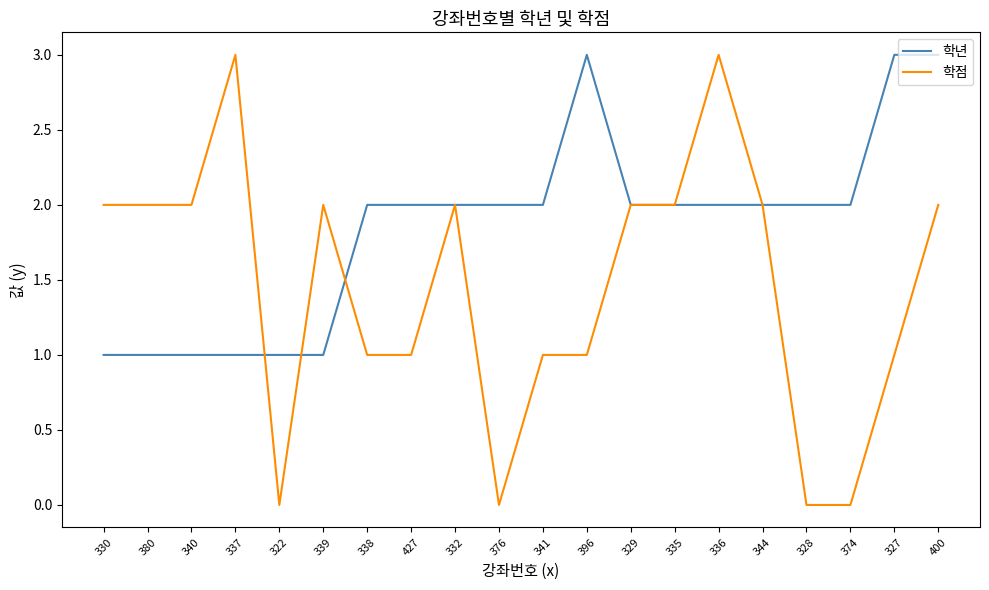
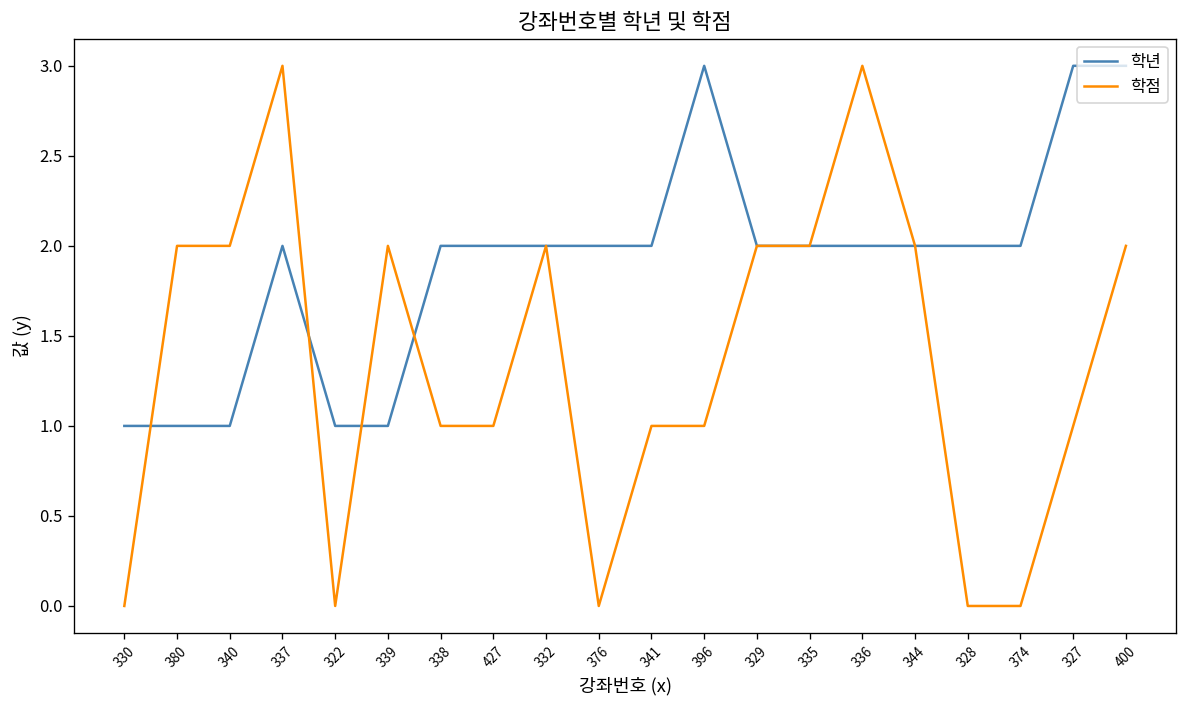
  {
    "학년": {
      "330": 1,
      "380": 1,
      "340": 1,
-     "337": 1,
+     "337": 2,
      "322": 1,
      "339": 1,
      "338": 2,
      "427": 2,
      "376": 2,
      "341": 2,
      "396": 3,
      "336": 2,
      "328": 2,
      "374": 2,
      "327": 3
    },
    "학점": {
-     "330": 2,
+     "330": 0,
      "380": 2,
      "340": 2,
      "337": 3,
      "322": 0,
      "339": 2,
      "338": 1,
      "427": 1,
      "376": 0,
      "341": 1,
      "396": 1,
      "336": 3,
      "328": 0,
      "374": 0,
      "327": 1,
      "400": 2
    }
  }
